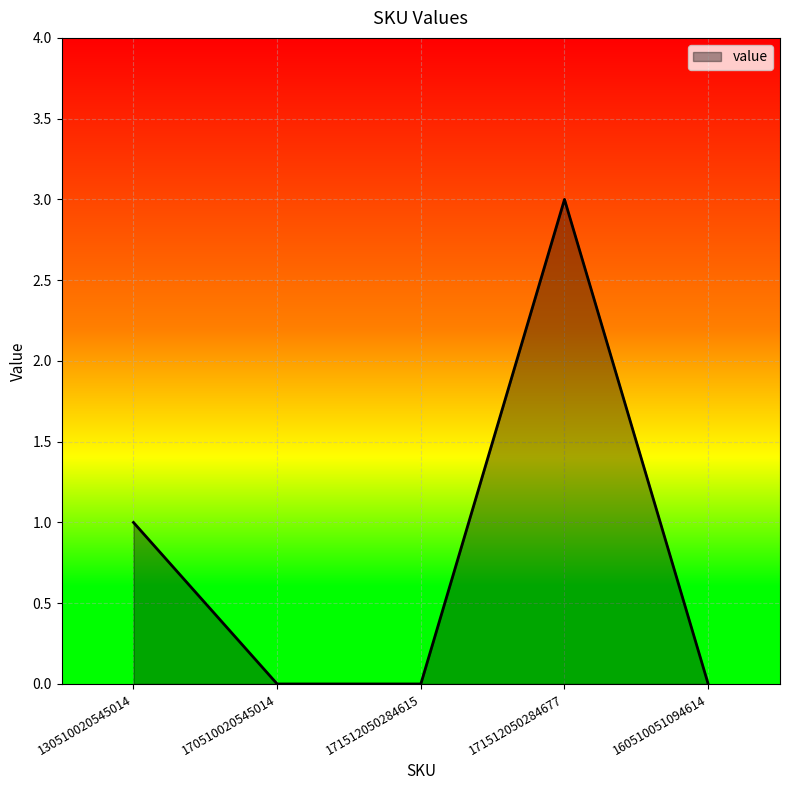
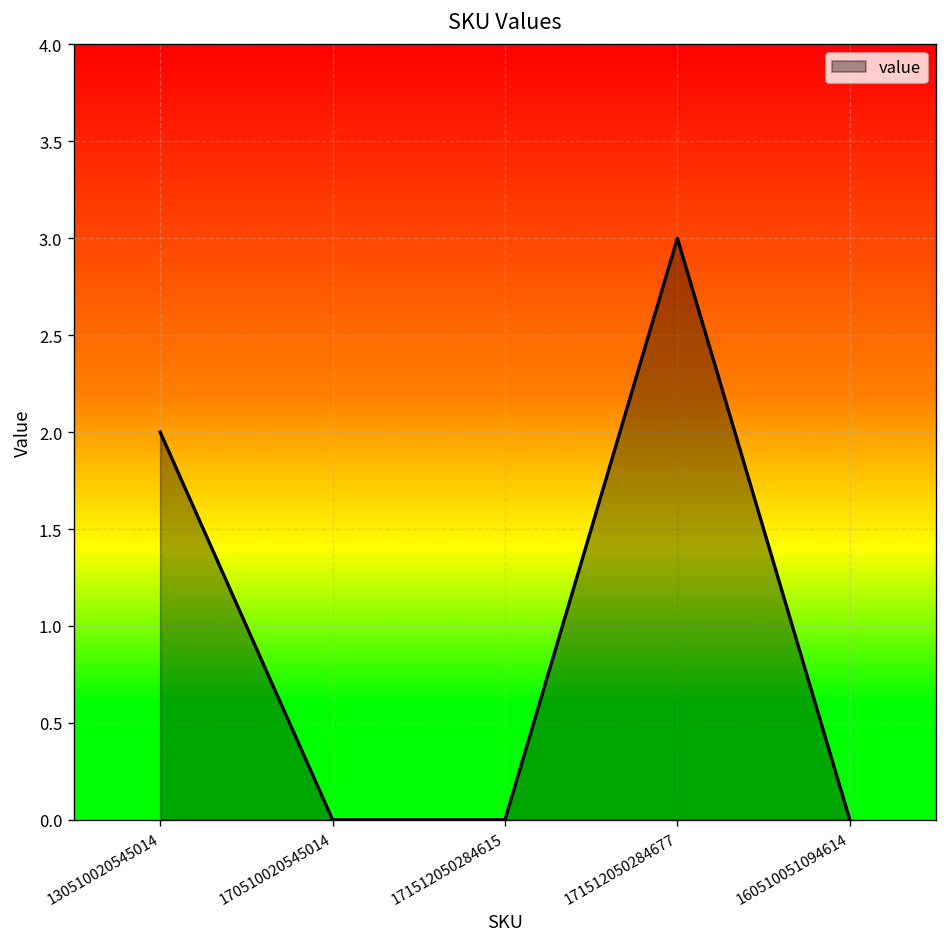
  {
-   "130510020545014": 1,
+   "130510020545014": 2,
    "170510020545014": 0,
    "171512050284615": 0,
    "171512050284677": 3,
    "160510051094614": 0
  }
